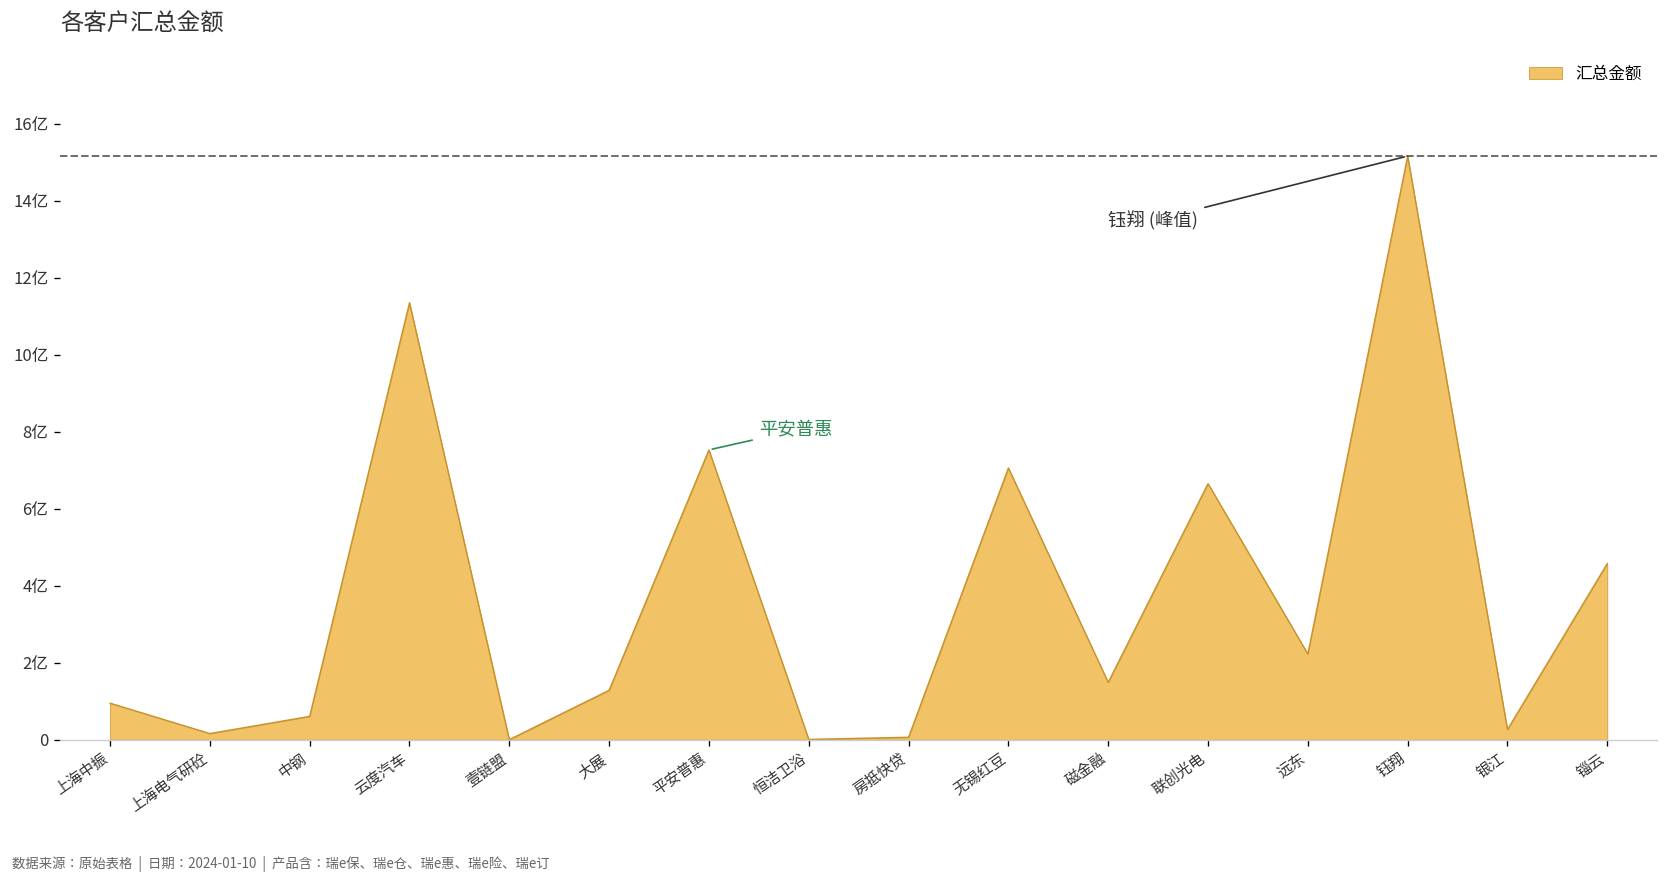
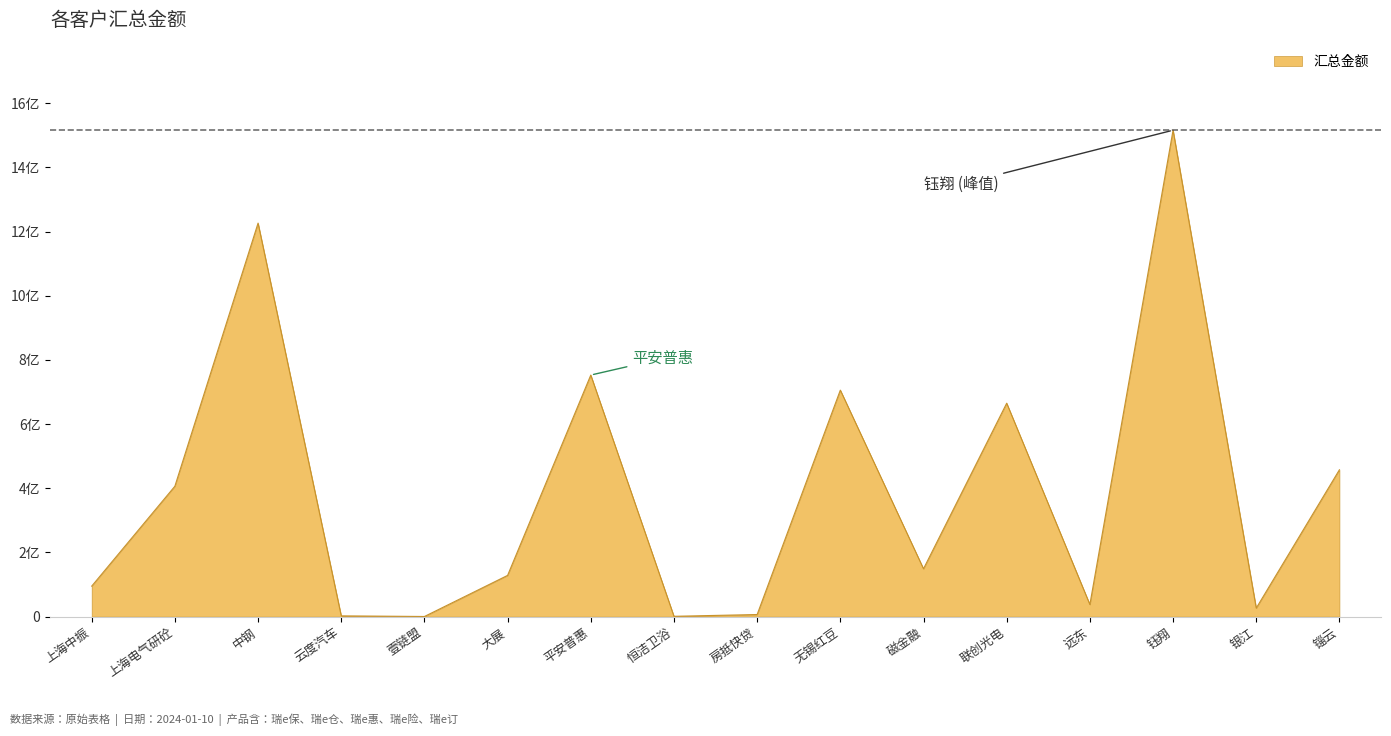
  {
    "上海中振": "1.0亿",
-   "上海电气研砼": "0.2亿",
-   "中钢": "0.6亿",
-   "云度汽车": "11.4亿",
+   "上海电气研砼": "4.1亿",
+   "中钢": "12.3亿",
+   "云度汽车": "0.0亿",
    "壹链盟": "0.0亿",
    "大展": "1.3亿",
    "平安普惠": "7.5亿",
    "恒洁卫浴": "0.0亿",
    "房抵快贷": "0.1亿",
    "无锡红豆": "7.1亿",
    "磁金融": "1.5亿",
    "联创光电": "6.7亿",
-   "远东": "2.2亿",
+   "远东": "0.4亿",
    "钰翔": "15.2亿",
    "银江": "0.3亿",
    "锱云": "4.6亿"
  }
